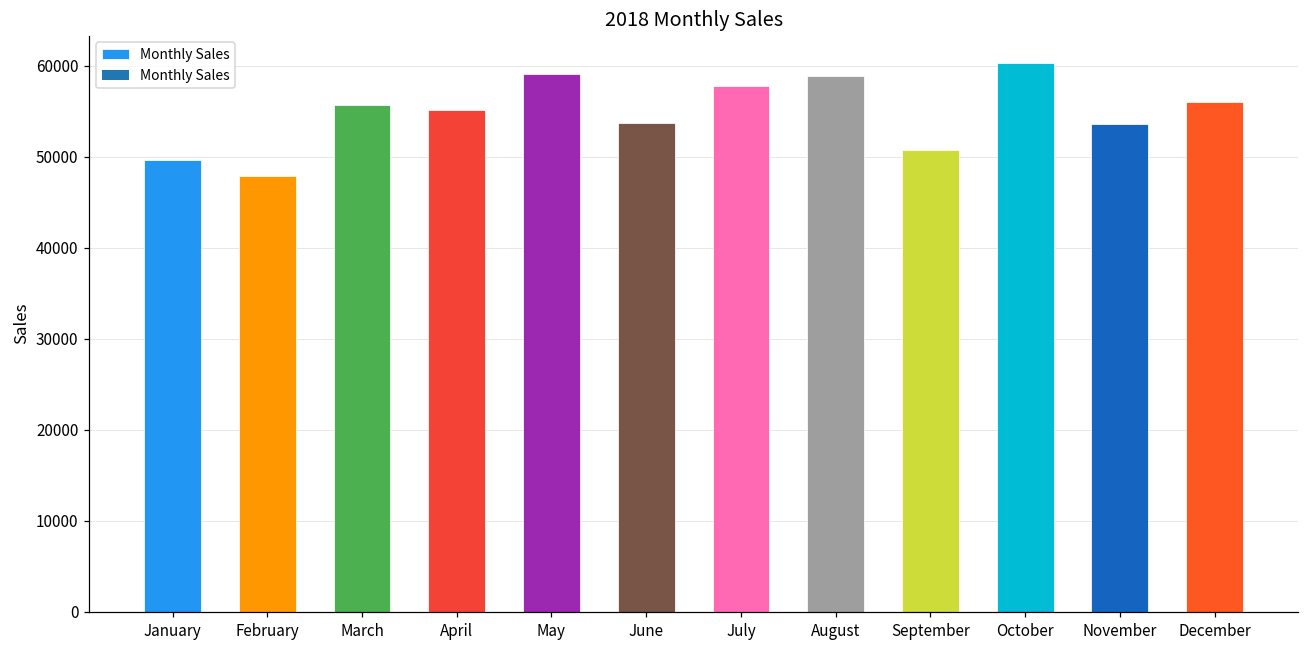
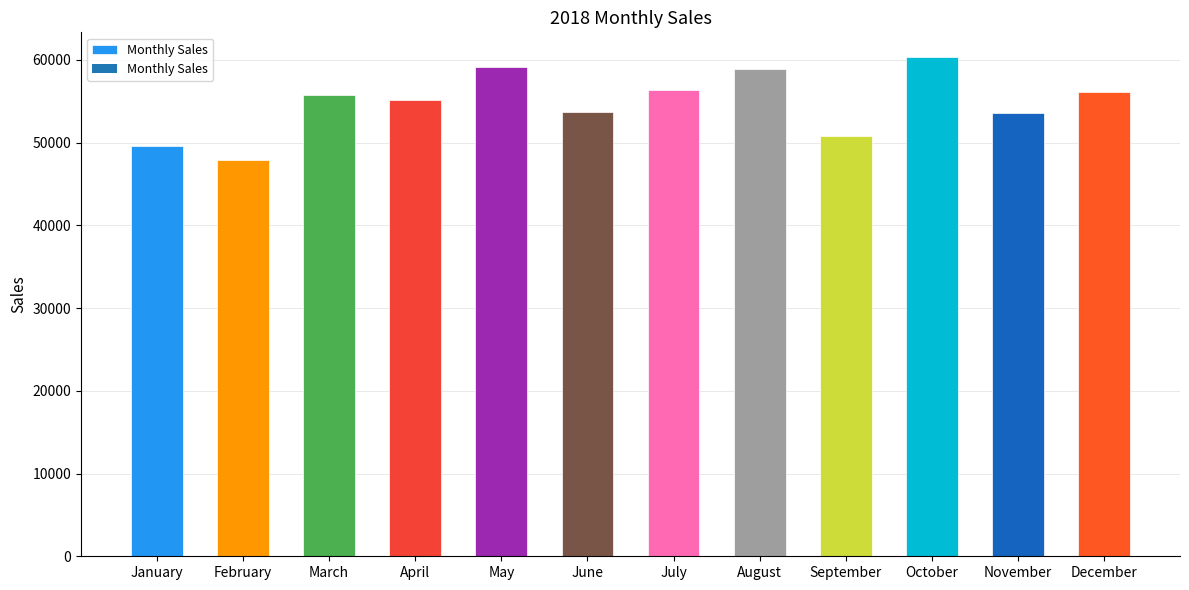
  {
    "January": 50000,
    "February": 48000,
    "March": 56000,
    "April": 55000,
    "May": 59000,
    "June": 54000,
-   "July": 58000,
+   "July": 56000,
    "August": 59000,
    "September": 51000,
    "October": 60000,
    "November": 54000,
    "December": 56000
  }
